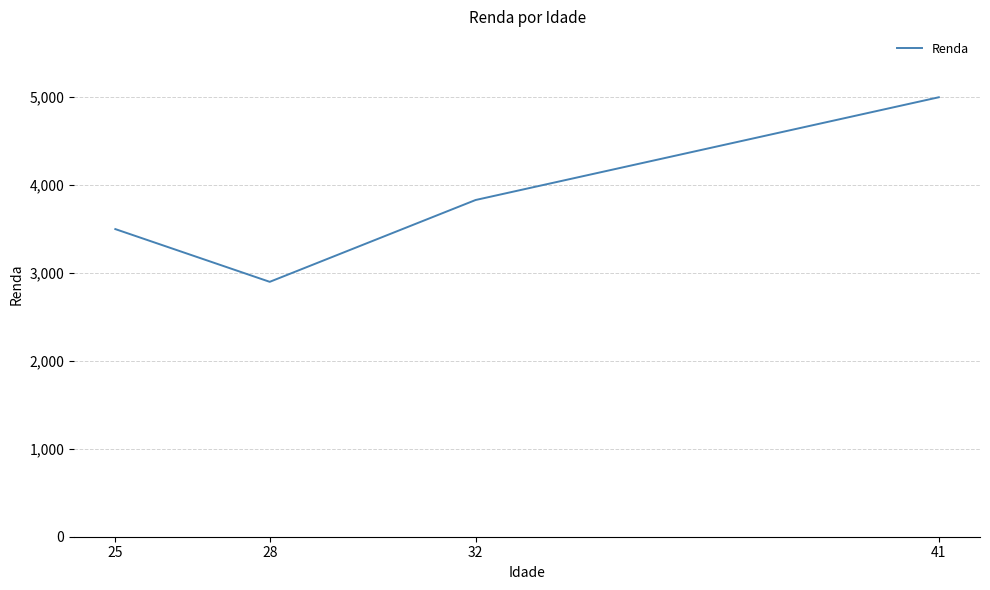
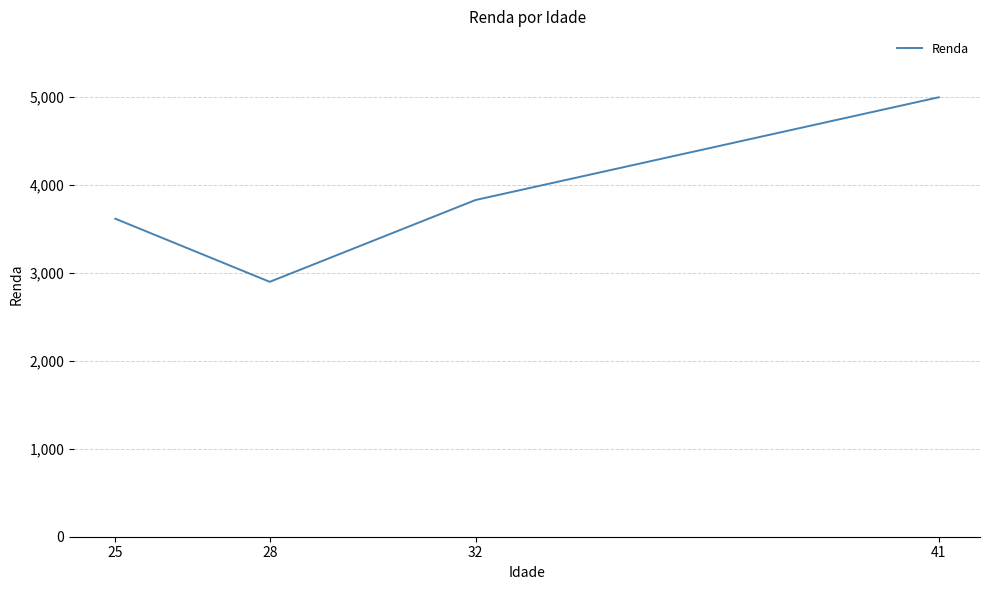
  {
-   "25": "3,500",
+   "25": "3,600",
    "28": "2,900",
    "32": "3,800",
    "41": "5,000"
  }
